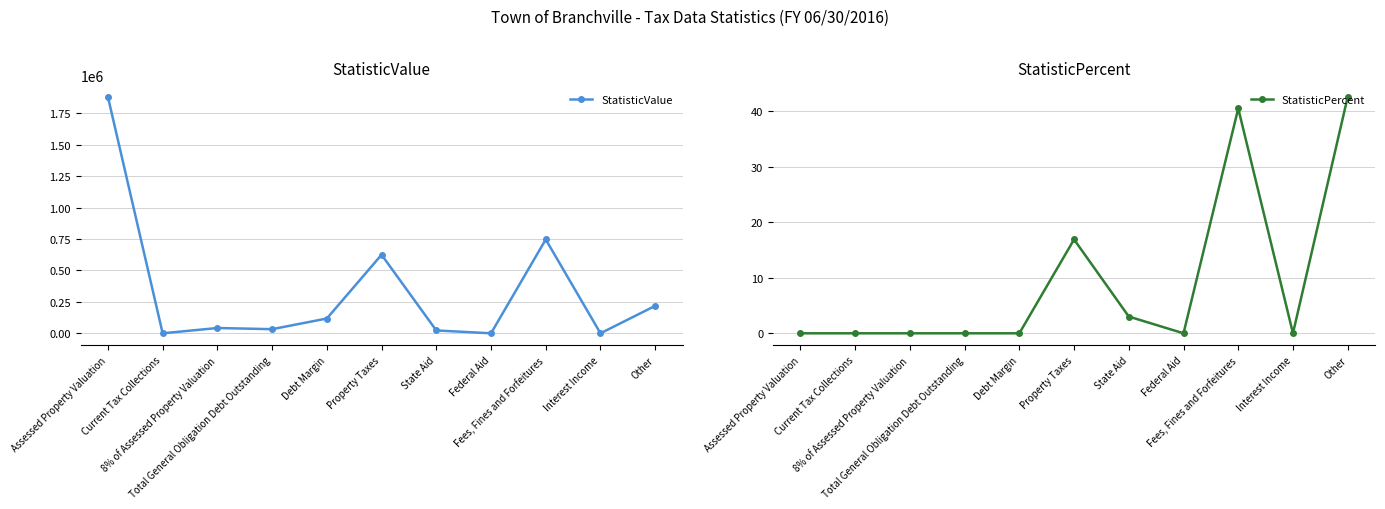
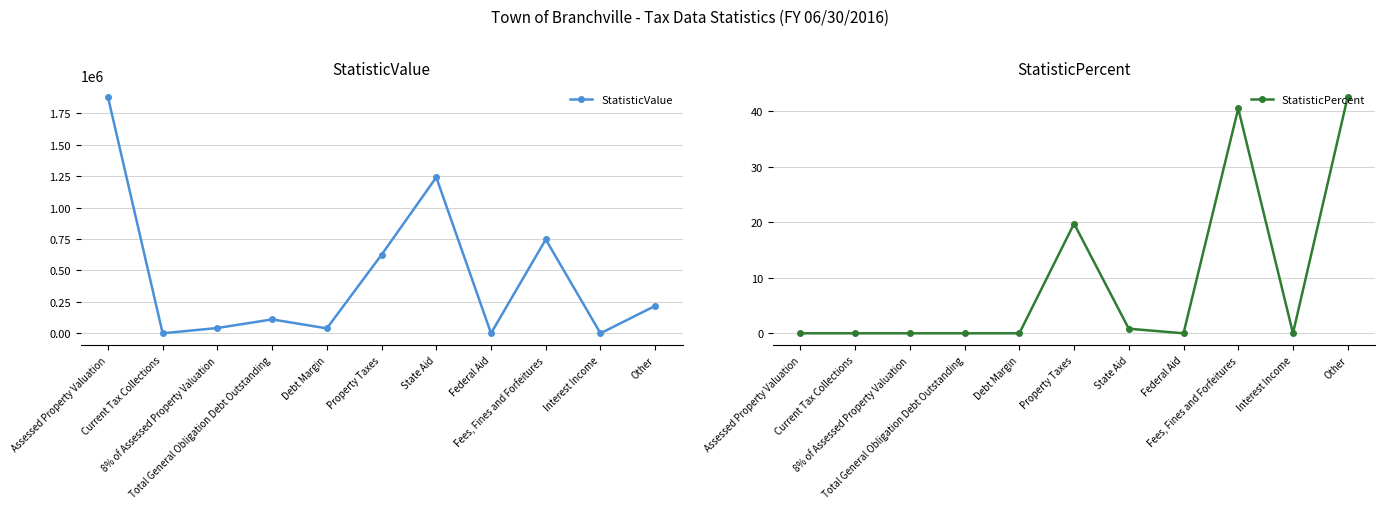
  {
    "StatisticValue": {
      "Assessed Property Valuation": 1880000,
      "Current Tax Collections": 0,
      "8% of Assessed Property Valuation": 40000,
-     "Total General Obligation Debt Outstanding": 30000,
-     "Debt Margin": 120000,
+     "Total General Obligation Debt Outstanding": 110000,
+     "Debt Margin": 40000,
      "Property Taxes": 620000,
-     "State Aid": 20000,
+     "State Aid": 1240000,
      "Federal Aid": 0,
      "Fees, Fines and Forfeitures": 750000,
      "Interest Income": 0,
      "Other": 220000
    },
    "StatisticPercent": {
      "Assessed Property Valuation": 0,
      "Current Tax Collections": 0,
      "8% of Assessed Property Valuation": 0,
      "Total General Obligation Debt Outstanding": 0,
      "Debt Margin": 0,
-     "Property Taxes": 17,
-     "State Aid": 3,
+     "Property Taxes": 20,
+     "State Aid": 1,
      "Federal Aid": 0,
      "Fees, Fines and Forfeitures": 41,
      "Interest Income": 0,
      "Other": 43
    }
  }
